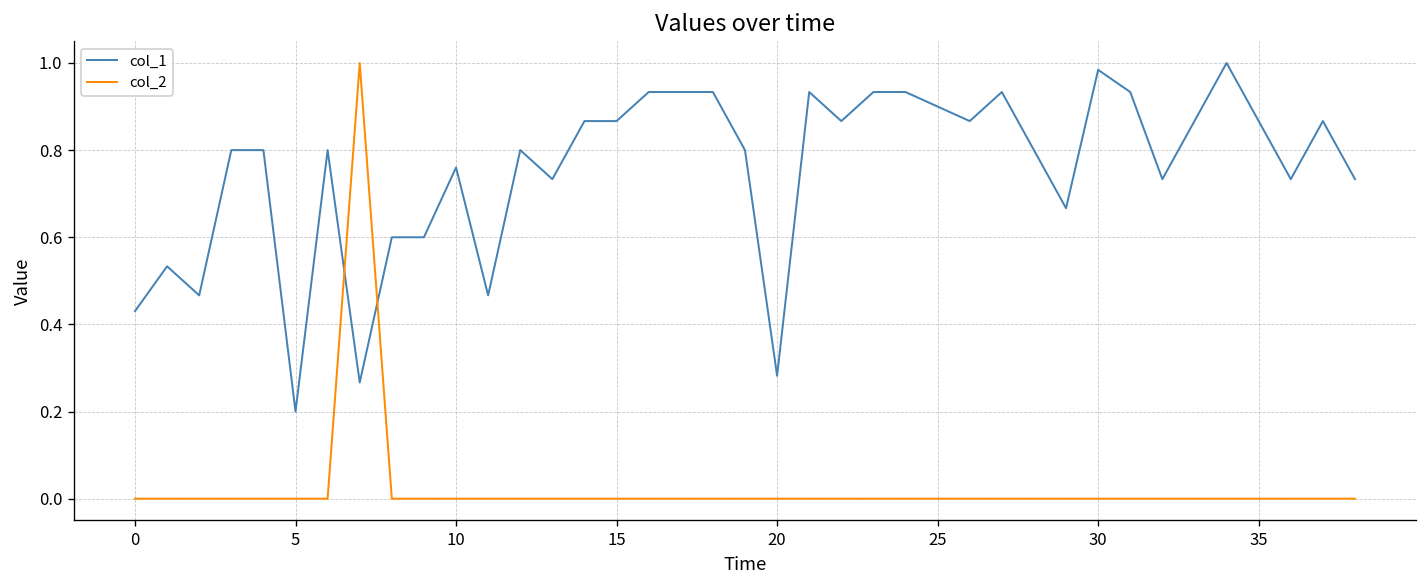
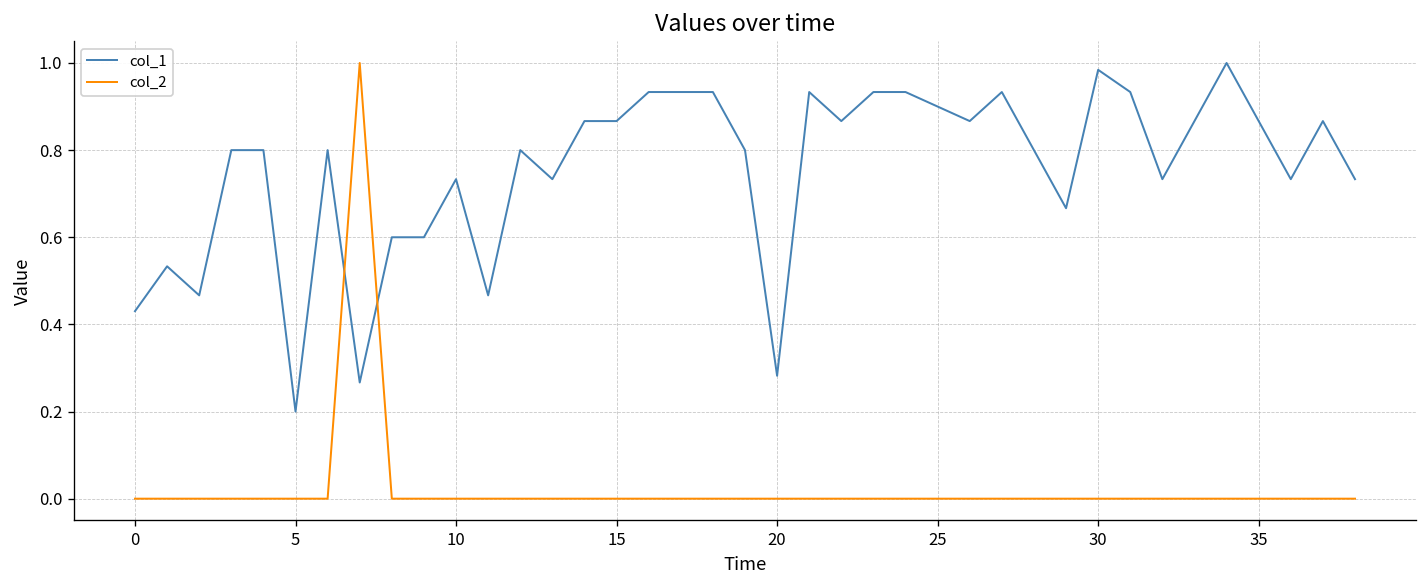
  {
    "col_1": {
      "0": 0.43,
      "5": 0.20,
-     "10": 0.76,
+     "10": 0.73,
      "15": 0.87,
      "20": 0.28,
      "25": 0.90,
      "30": 0.98,
      "35": 0.87
    },
    "col_2": {
      "0": 0.00,
      "5": 0.00,
      "10": 0.00,
      "15": 0.00,
      "20": 0.00,
      "25": 0.00,
      "30": 0.00,
      "35": 0.00
    }
  }
